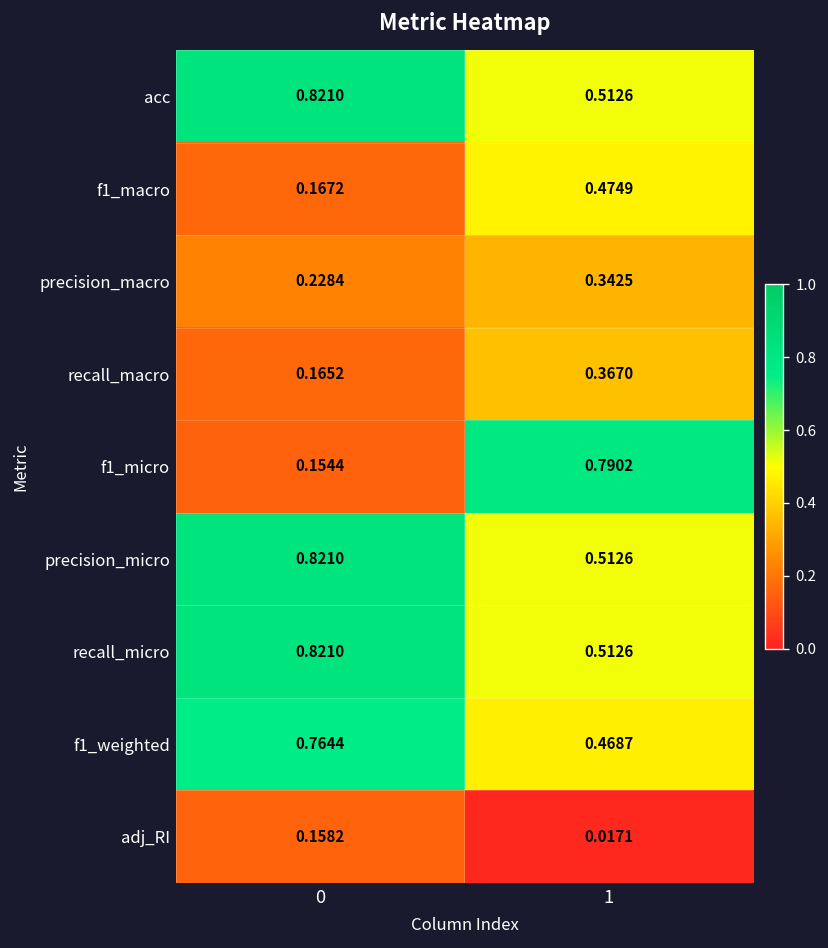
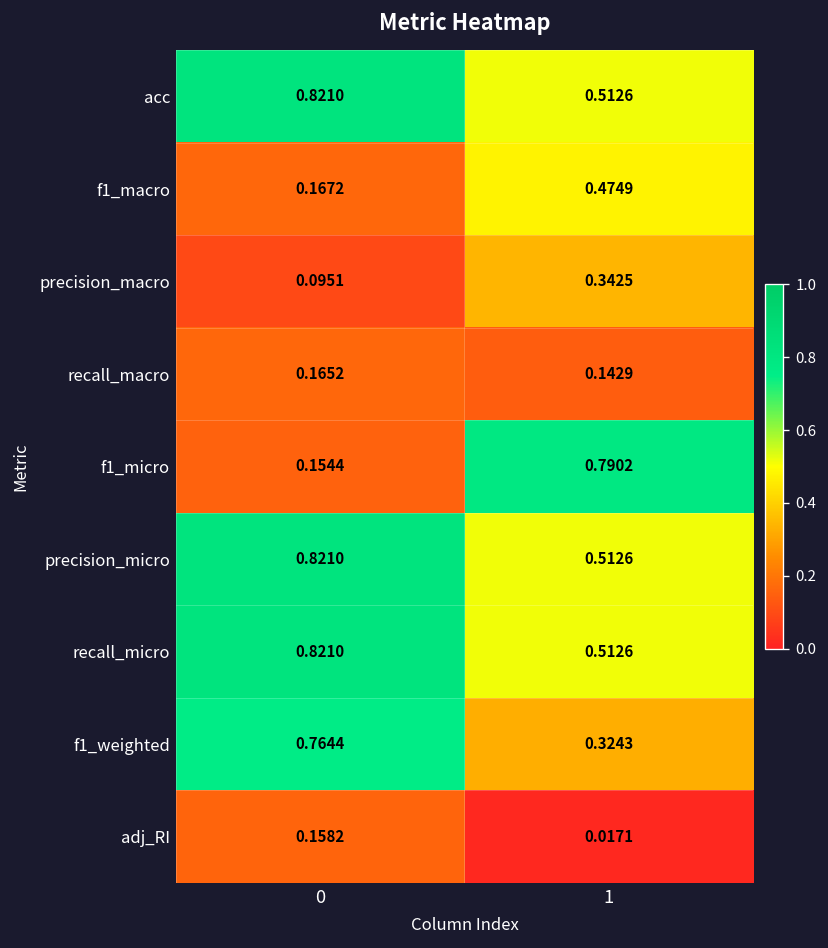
  {
    "acc": {
      "0": 0.8210,
      "1": 0.5126
    },
    "f1_macro": {
      "0": 0.1672,
      "1": 0.4749
    },
    "precision_macro": {
-     "0": 0.2284,
+     "0": 0.0951,
      "1": 0.3425
    },
    "recall_macro": {
      "0": 0.1652,
-     "1": 0.3670
+     "1": 0.1429
    },
    "f1_micro": {
      "0": 0.1544,
      "1": 0.7902
    },
    "precision_micro": {
      "0": 0.8210,
      "1": 0.5126
    },
    "recall_micro": {
      "0": 0.8210,
      "1": 0.5126
    },
    "f1_weighted": {
      "0": 0.7644,
-     "1": 0.4687
+     "1": 0.3243
    },
    "adj_RI": {
      "0": 0.1582,
      "1": 0.0171
    }
  }
